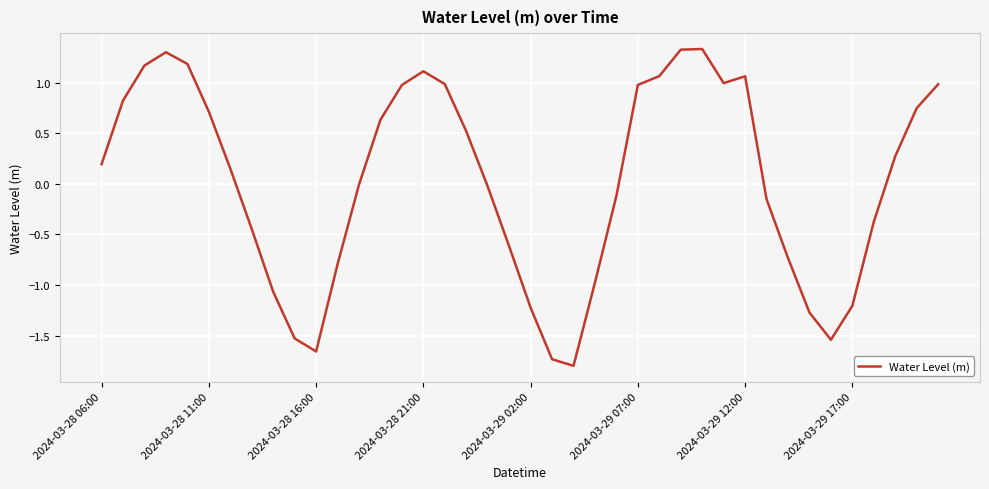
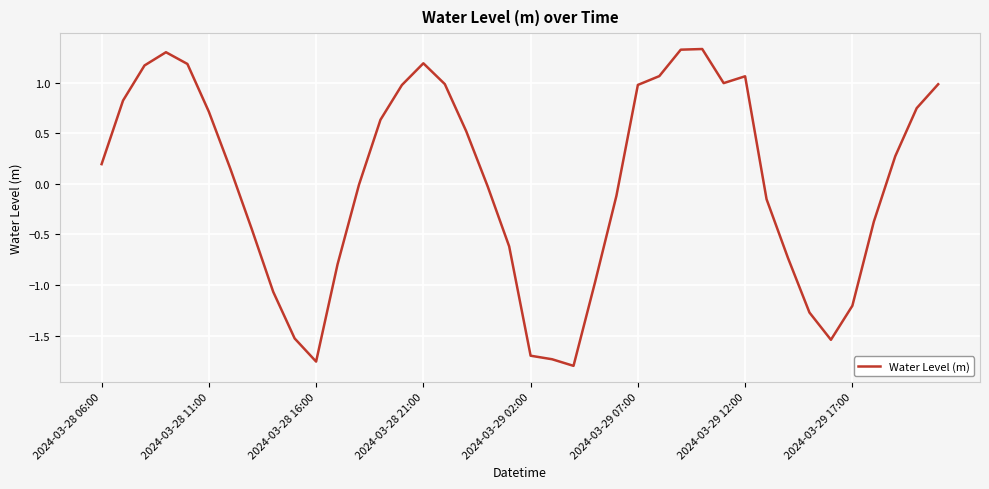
  {
    "2024-03-28 06:00": 0.20,
    "2024-03-28 11:00": 0.72,
-   "2024-03-28 16:00": -1.66,
-   "2024-03-28 21:00": 1.12,
-   "2024-03-29 02:00": -1.22,
+   "2024-03-28 16:00": -1.76,
+   "2024-03-28 21:00": 1.19,
+   "2024-03-29 02:00": -1.70,
    "2024-03-29 07:00": 0.98,
    "2024-03-29 12:00": 1.07,
    "2024-03-29 17:00": -1.21
  }
